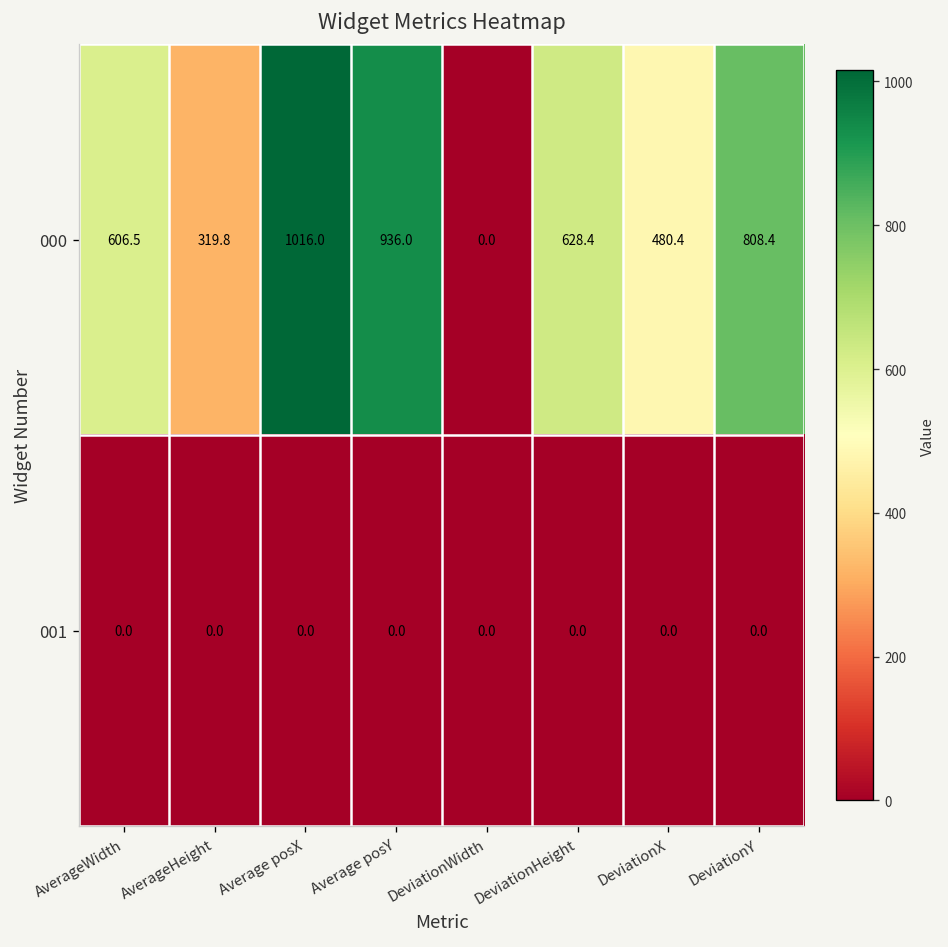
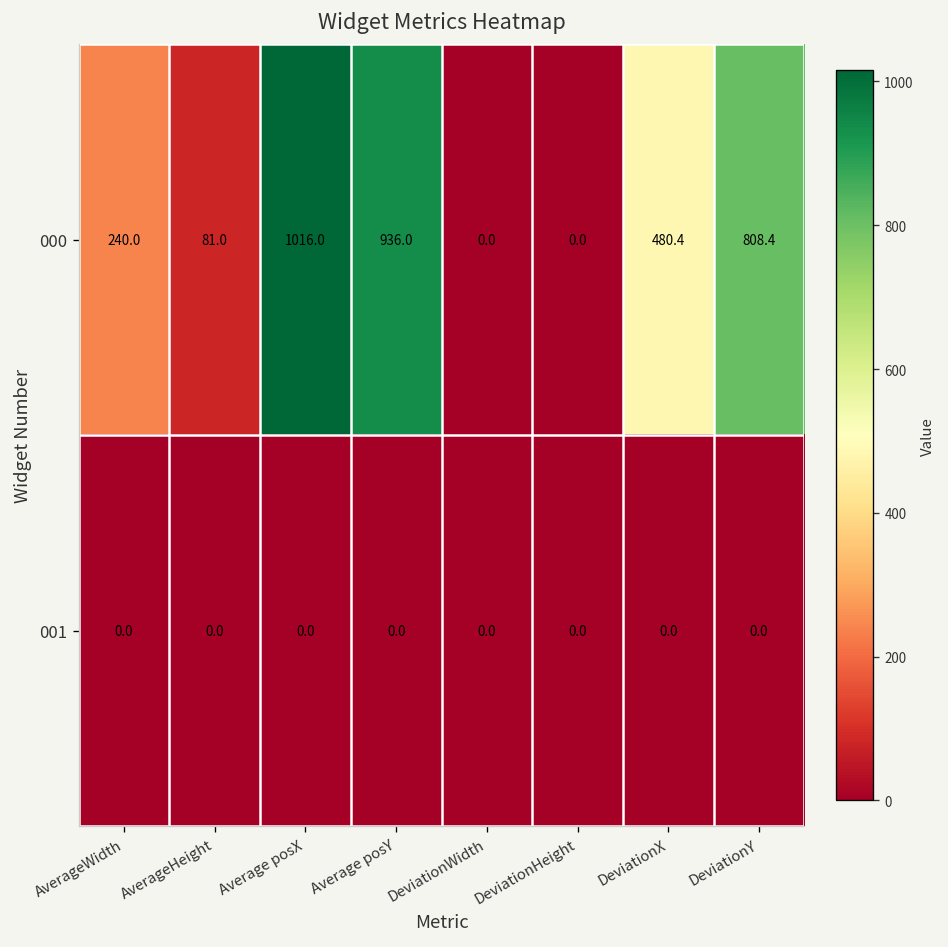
  {
    "000": {
-     "AverageWidth": 606.5,
-     "AverageHeight": 319.8,
+     "AverageWidth": 240.0,
+     "AverageHeight": 81.0,
      "Average posX": 1016.0,
      "Average posY": 936.0,
      "DeviationWidth": 0.0,
-     "DeviationHeight": 628.4,
+     "DeviationHeight": 0.0,
      "DeviationX": 480.4,
      "DeviationY": 808.4
    },
    "001": {
      "AverageWidth": 0.0,
      "AverageHeight": 0.0,
      "Average posX": 0.0,
      "Average posY": 0.0,
      "DeviationWidth": 0.0,
      "DeviationHeight": 0.0,
      "DeviationX": 0.0,
      "DeviationY": 0.0
    }
  }
